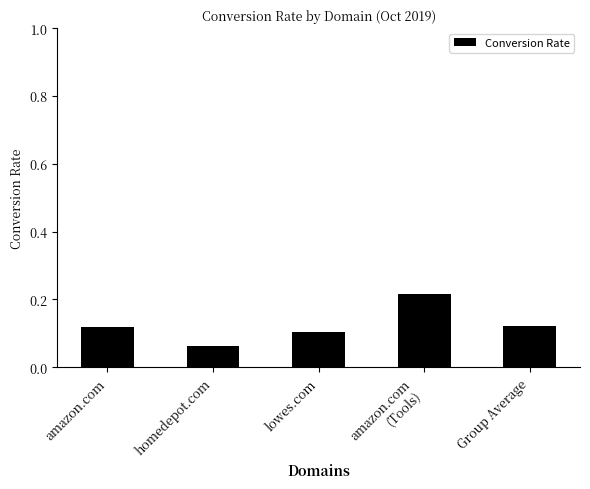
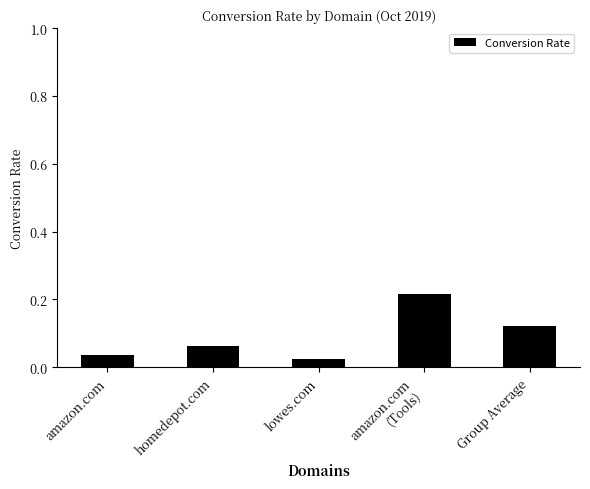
  {
-   "amazon.com": 0.12,
+   "amazon.com": 0.04,
    "homedepot.com": 0.06,
-   "lowes.com": 0.10,
+   "lowes.com": 0.02,
    "amazon.com (Tools)": 0.22,
    "Group Average": 0.12
  }
